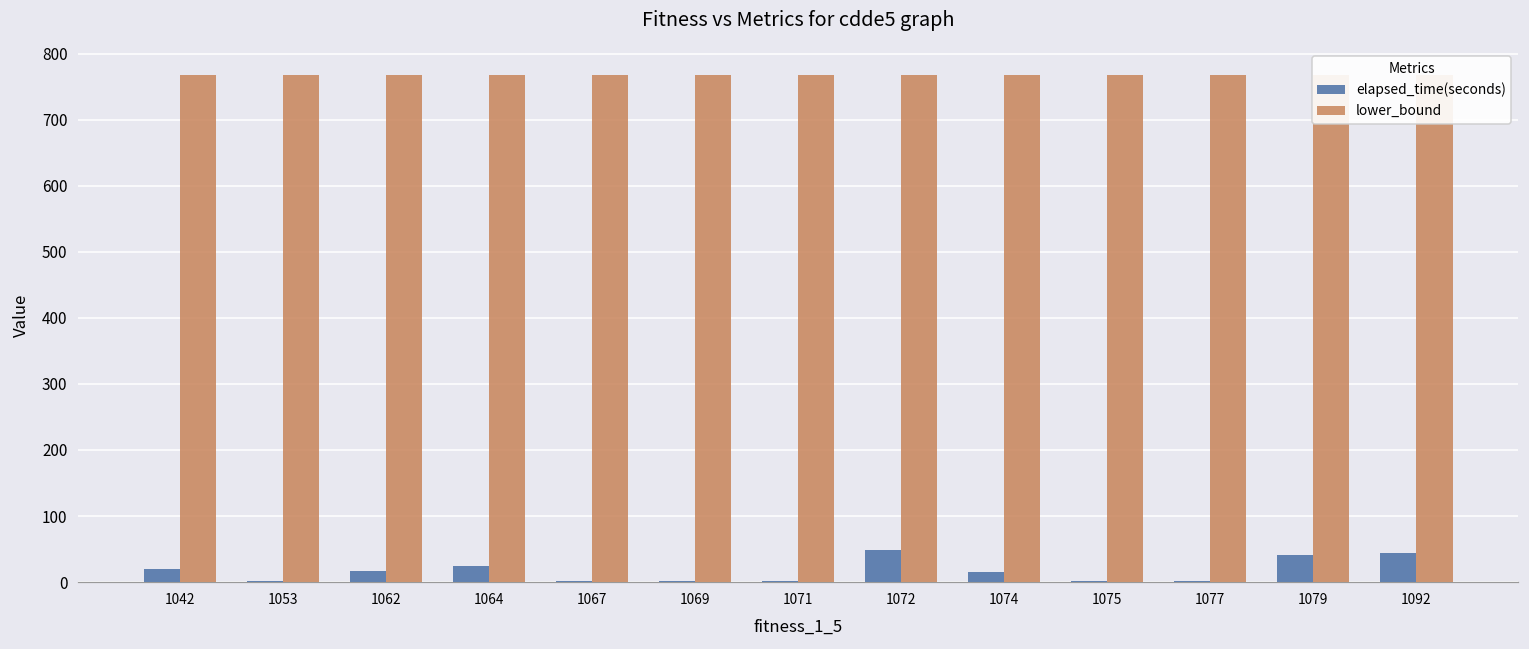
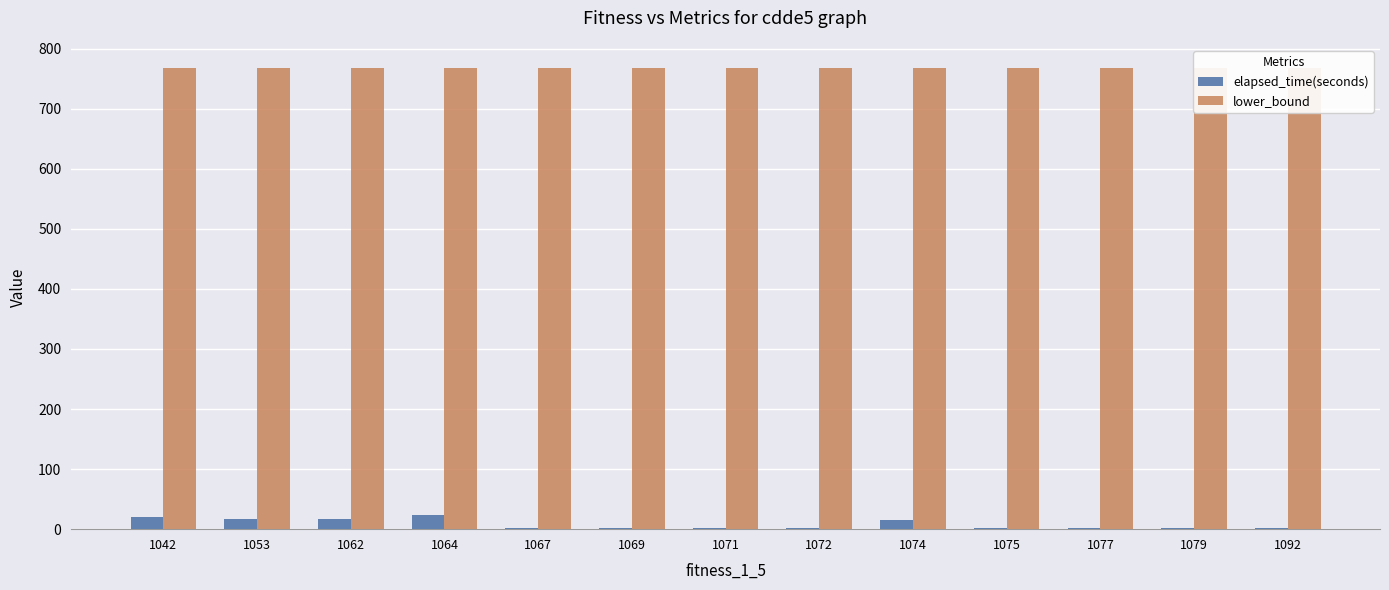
  {
    "elapsed_time(seconds)": {
      "1042": 20,
-     "1053": 0,
+     "1053": 20,
      "1062": 20,
      "1064": 20,
-     "1072": 50,
+     "1072": 0,
      "1074": 20,
-     "1079": 40,
-     "1092": 40
+     "1079": 0,
+     "1092": 0
    },
    "lower_bound": {
      "1042": 770,
      "1053": 770,
      "1062": 770,
      "1064": 770,
      "1067": 770,
      "1069": 770,
      "1071": 770,
      "1072": 770,
      "1074": 770,
      "1075": 770,
      "1077": 770
    }
  }
